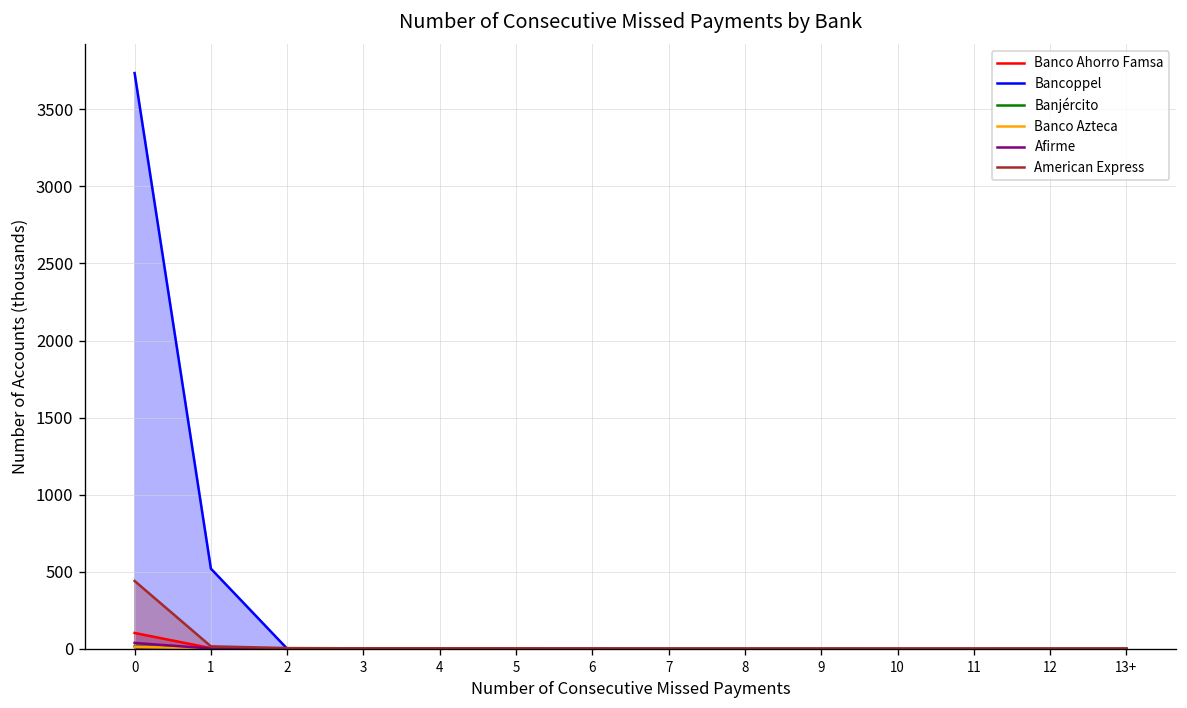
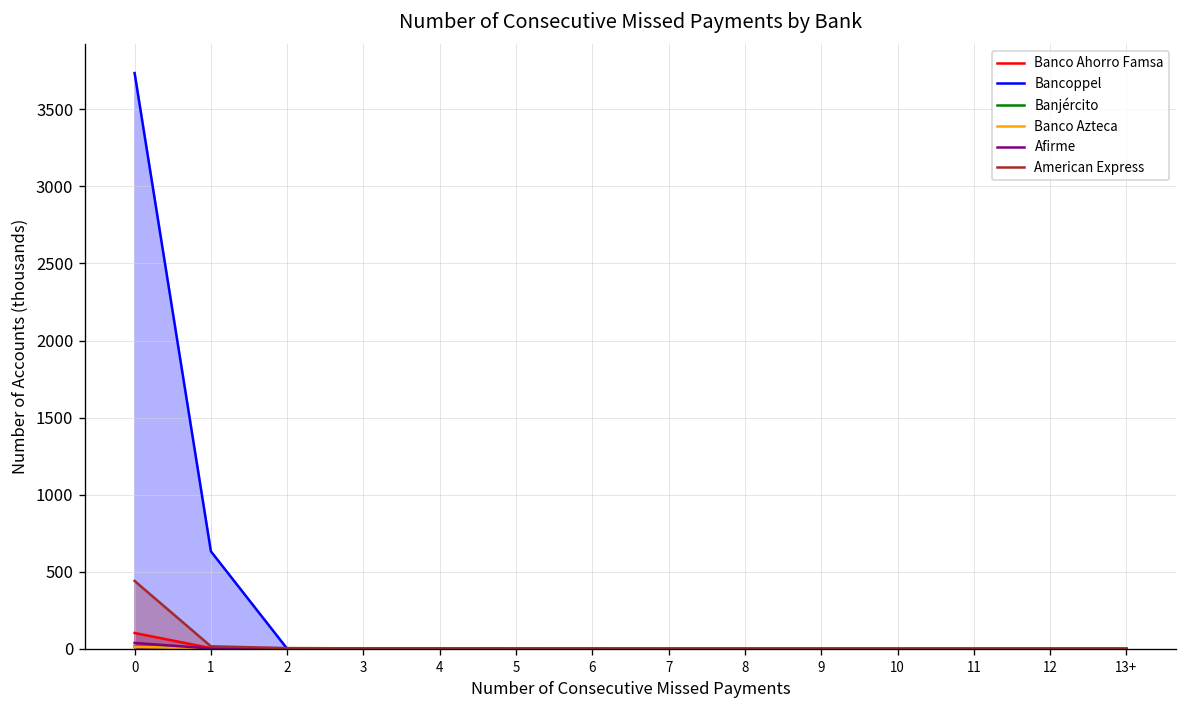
  {
    "Banco Ahorro Famsa": {
      "0": 100
    },
    "Bancoppel": {
      "0": 3730,
-     "1": 520
+     "1": 630
    },
    "Afirme": {
      "0": 40
    },
    "American Express": {
      "0": 440
    }
  }
